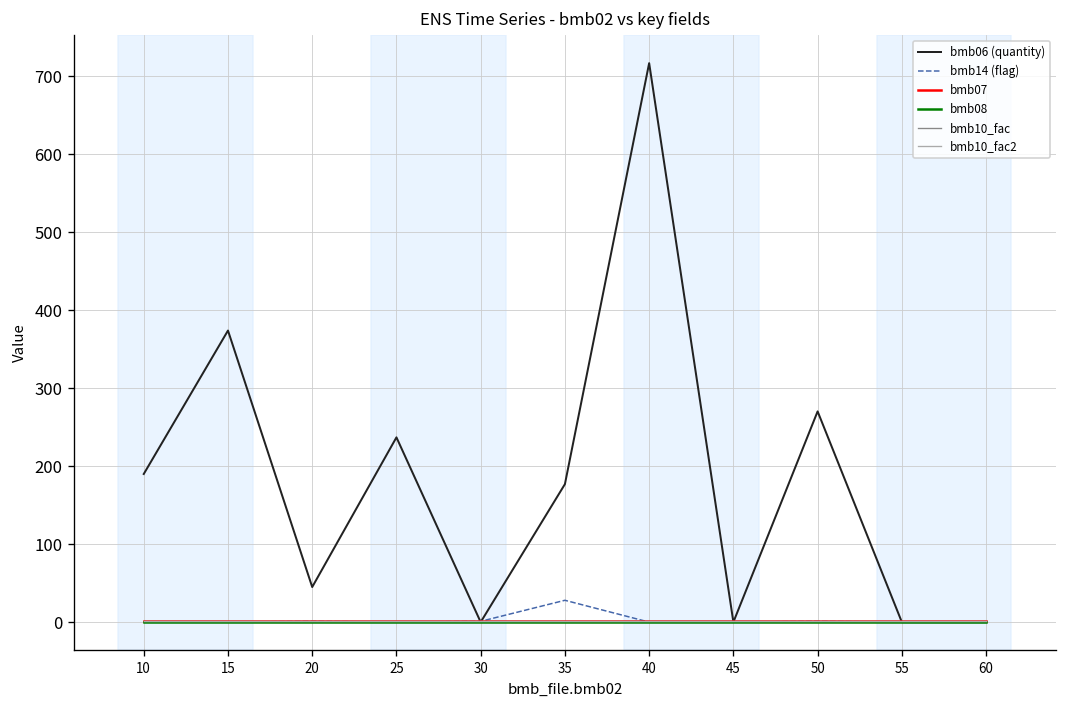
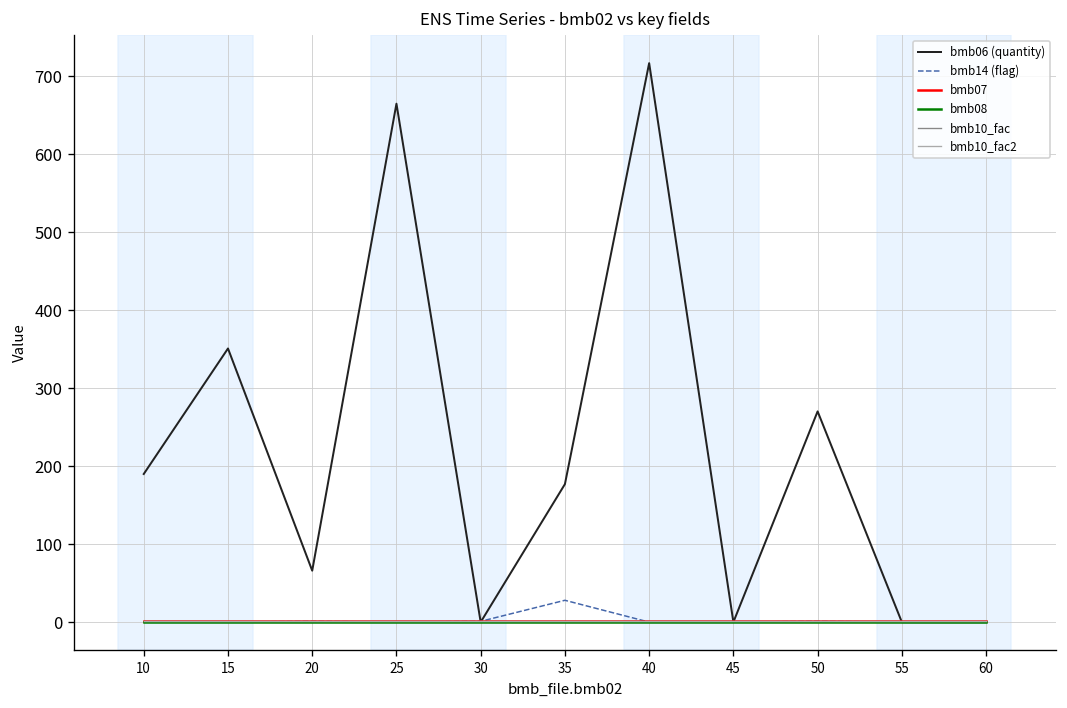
  {
    "bmb06 (quantity)": {
      "10": 190,
-     "15": 370,
-     "20": 50,
-     "25": 240,
+     "15": 350,
+     "20": 70,
+     "25": 670,
      "35": 180,
      "40": 720,
      "50": 270
    },
    "bmb14 (flag)": {
      "35": 30
    },
    "bmb10_fac2": {
      "35": 0
    }
  }
